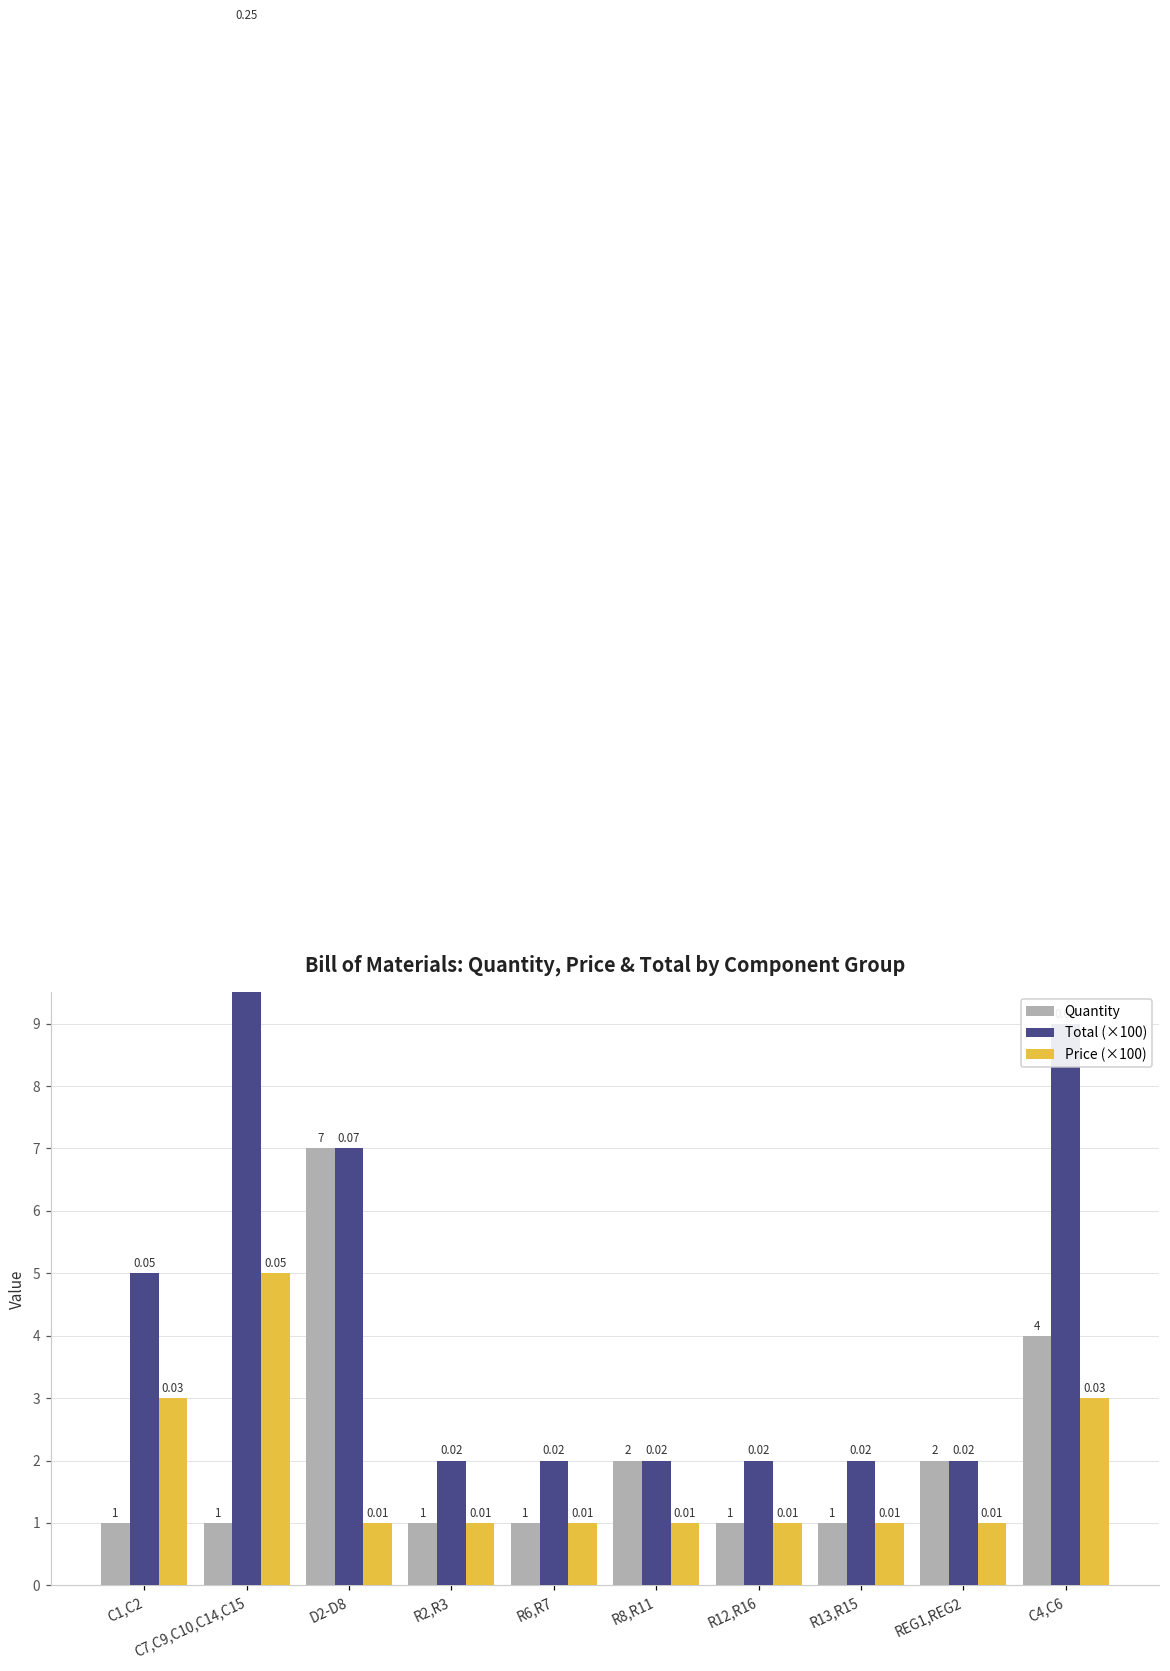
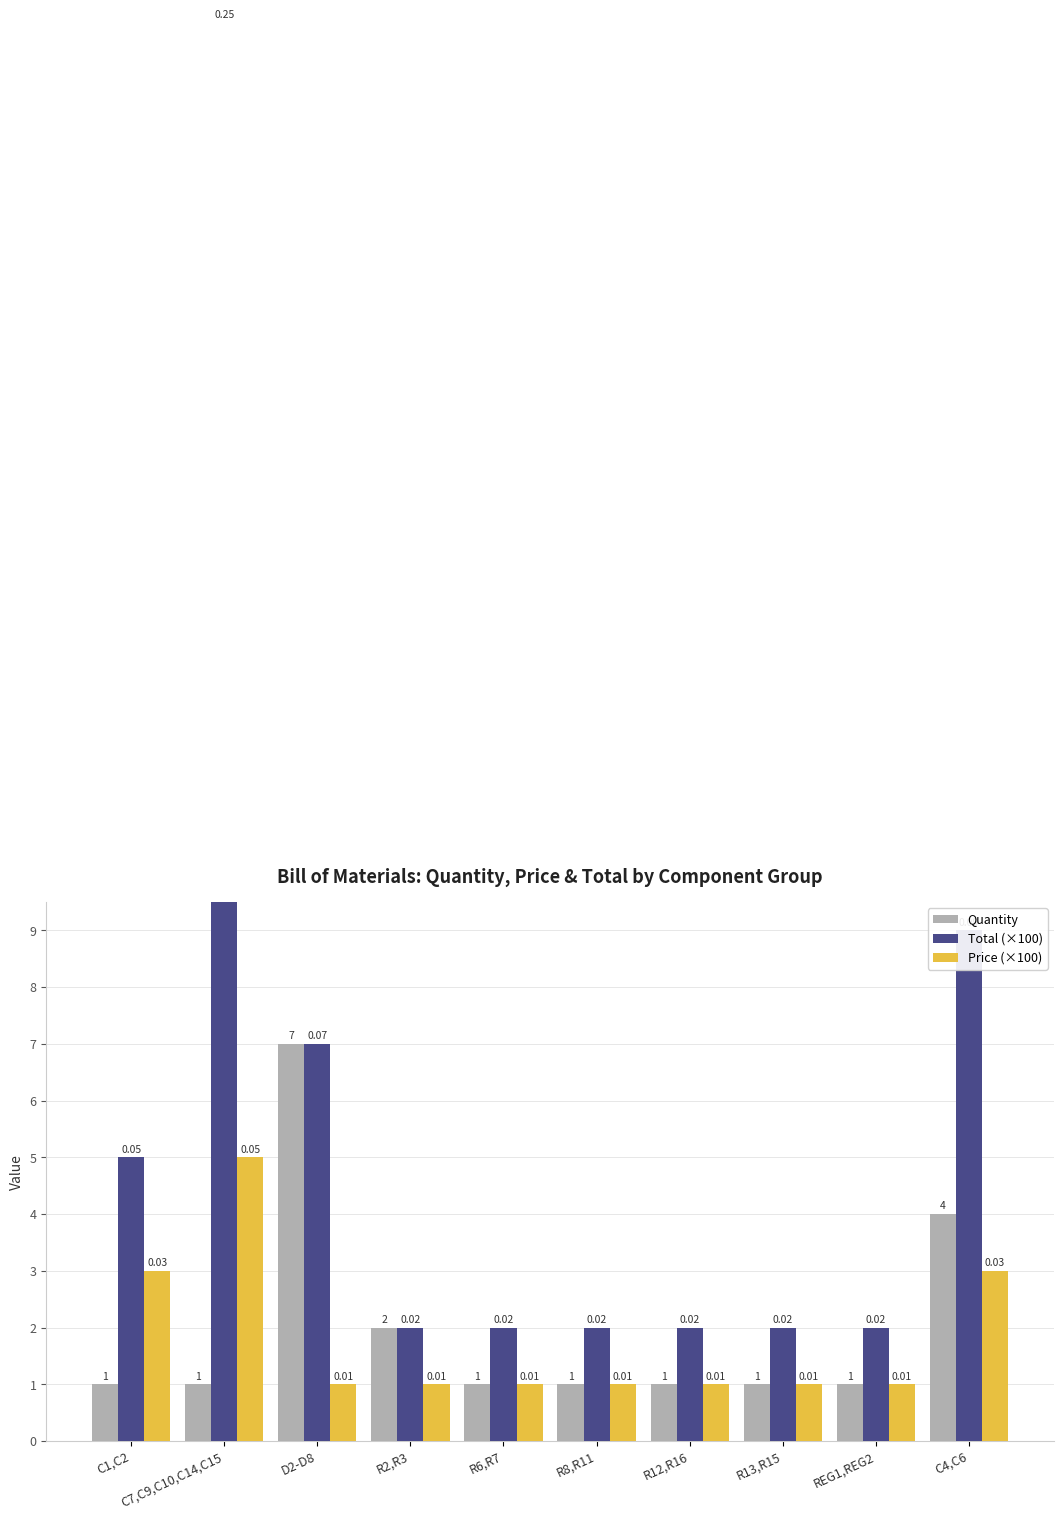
  {
    "Quantity": {
      "C1,C2": 1,
      "C7,C9,C10,C14,C15": 1,
      "D2-D8": 7,
-     "R2,R3": 1,
+     "R2,R3": 2,
      "R6,R7": 1,
-     "R8,R11": 2,
+     "R8,R11": 1,
      "R12,R16": 1,
      "R13,R15": 1,
-     "REG1,REG2": 2,
+     "REG1,REG2": 1,
      "C4,C6": 4
    }
  }
